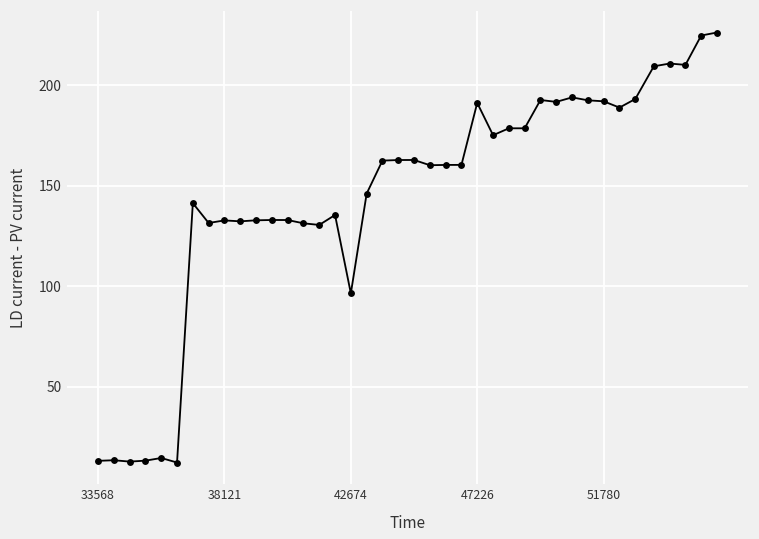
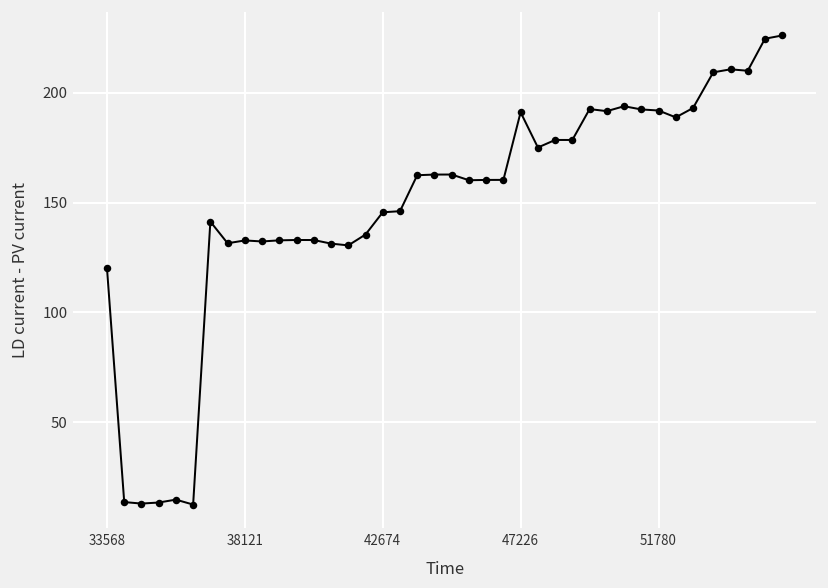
  {
-   "33568": 13,
+   "33568": 120,
    "38121": 133,
-   "42674": 97,
+   "42674": 146,
    "47226": 191,
    "51780": 192
  }
